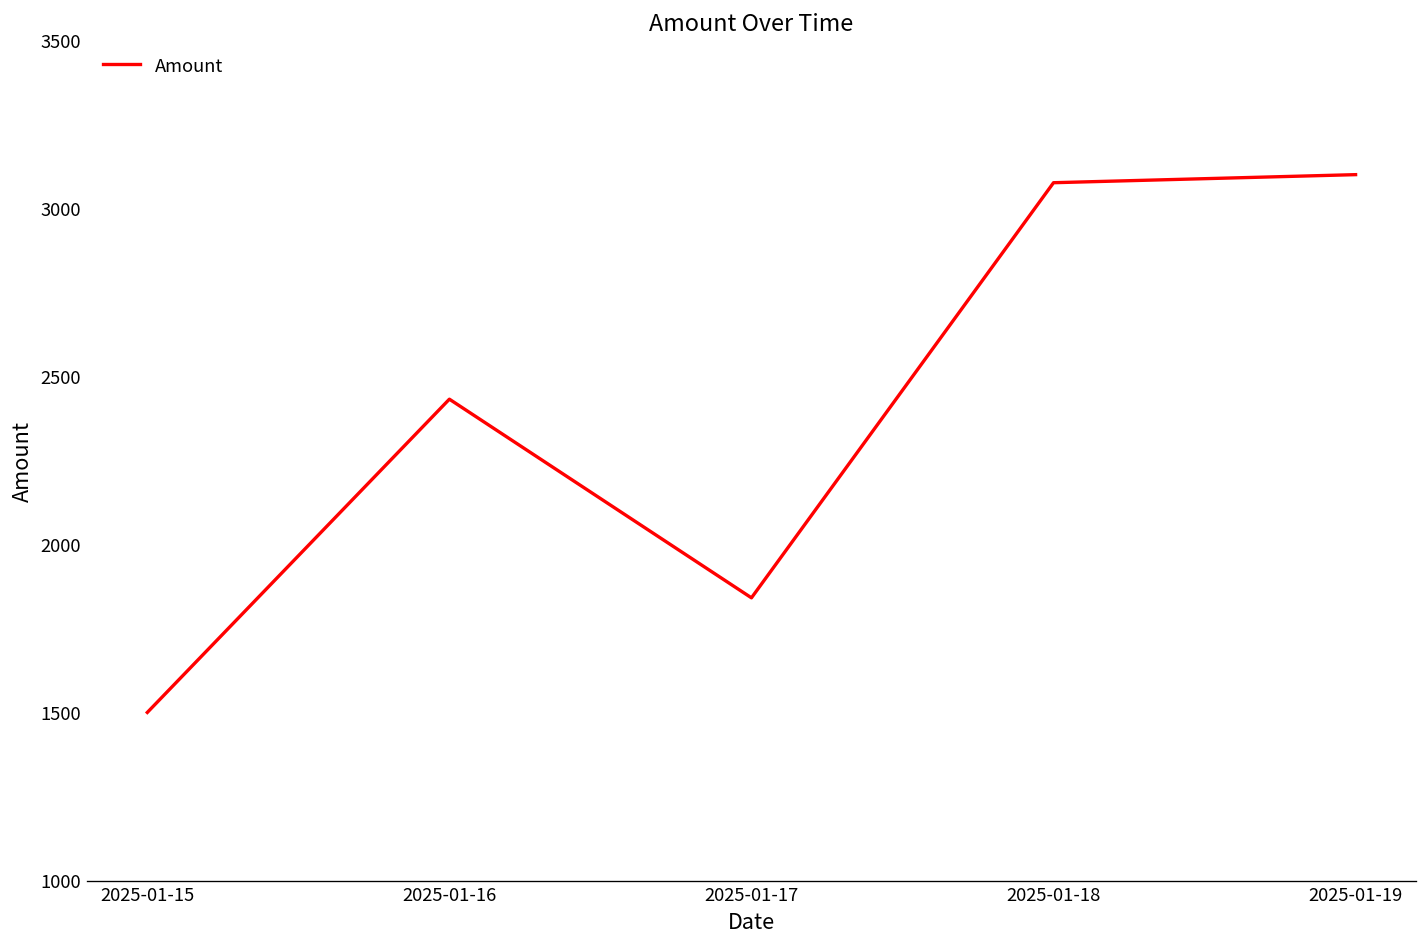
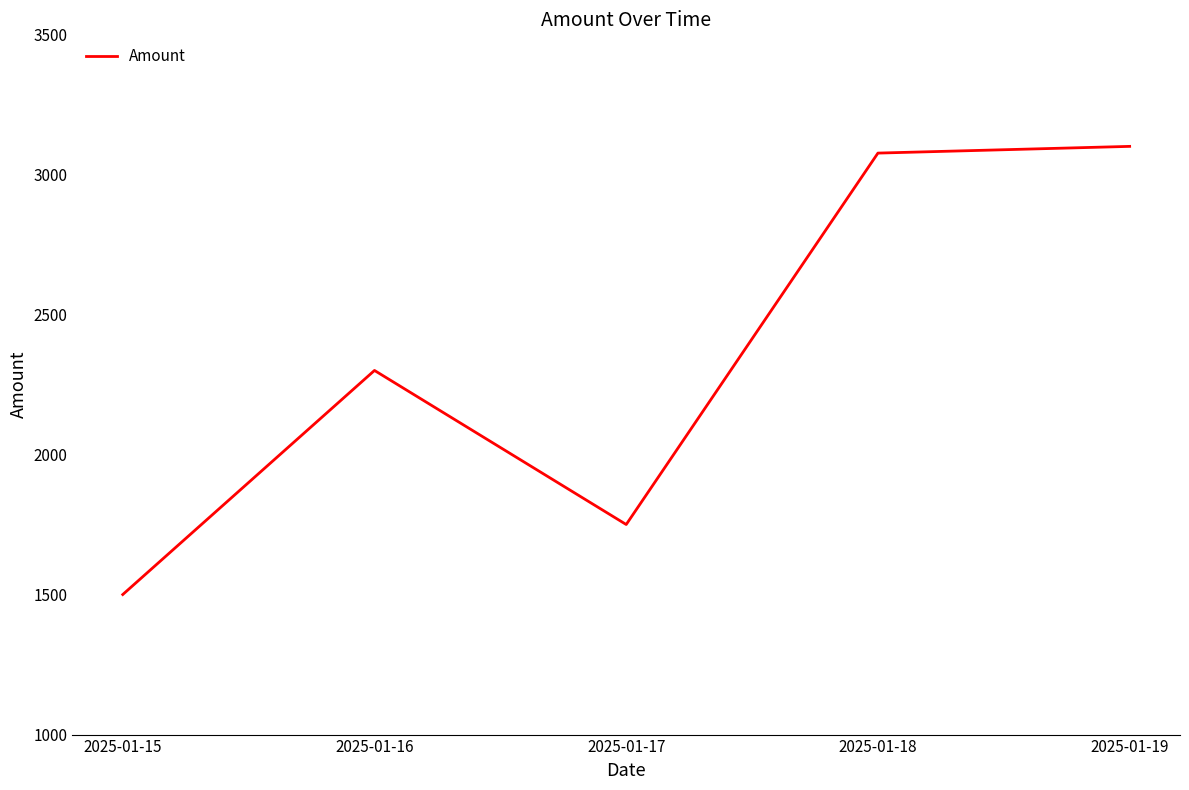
  {
    "2025-01-15": 1500,
-   "2025-01-16": 2430,
-   "2025-01-17": 1840,
+   "2025-01-16": 2300,
+   "2025-01-17": 1750,
    "2025-01-18": 3080,
    "2025-01-19": 3100
  }
